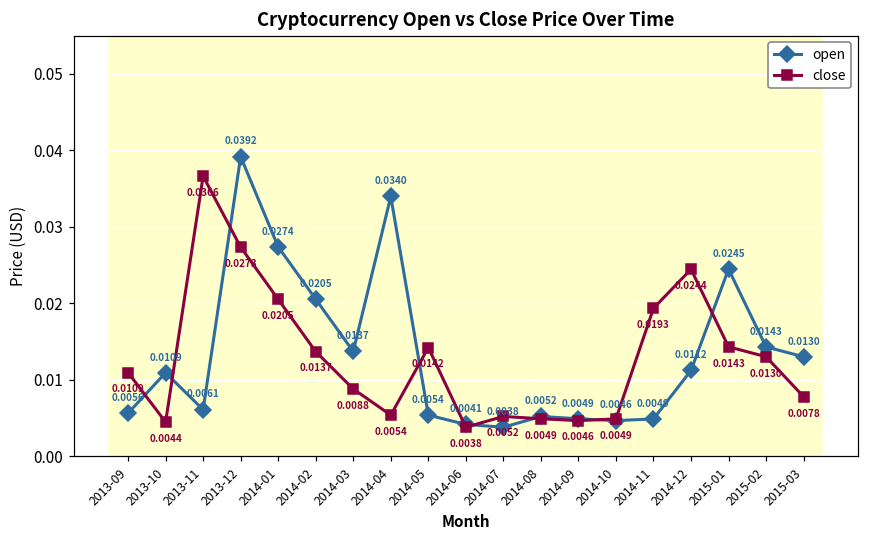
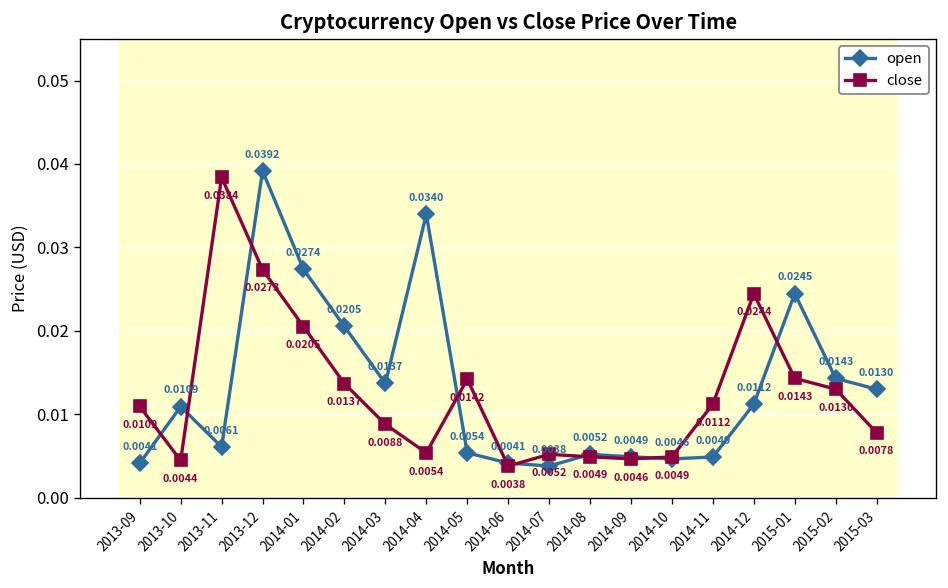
  {
    "open": {
-     "2013-09": 0.0056,
+     "2013-09": 0.0041,
      "2013-10": 0.0109,
      "2013-11": 0.0061,
      "2013-12": 0.0392,
      "2014-01": 0.0274,
      "2014-02": 0.0205,
      "2014-03": 0.0137,
      "2014-04": 0.0340,
      "2014-05": 0.0054,
      "2014-06": 0.0041,
      "2014-11": 0.0049,
      "2014-12": 0.0112,
      "2015-01": 0.0245,
      "2015-02": 0.0143,
      "2015-03": 0.0130
    },
    "close": {
      "2013-09": 0.0109,
      "2013-10": 0.0044,
-     "2013-11": 0.0366,
+     "2013-11": 0.0384,
      "2013-12": 0.0273,
      "2014-01": 0.0205,
      "2014-02": 0.0137,
      "2014-03": 0.0088,
      "2014-04": 0.0054,
      "2014-05": 0.0142,
      "2014-06": 0.0038,
-     "2014-11": 0.0193,
+     "2014-11": 0.0112,
      "2014-12": 0.0244,
      "2015-01": 0.0143,
      "2015-02": 0.0130,
      "2015-03": 0.0078
    }
  }
